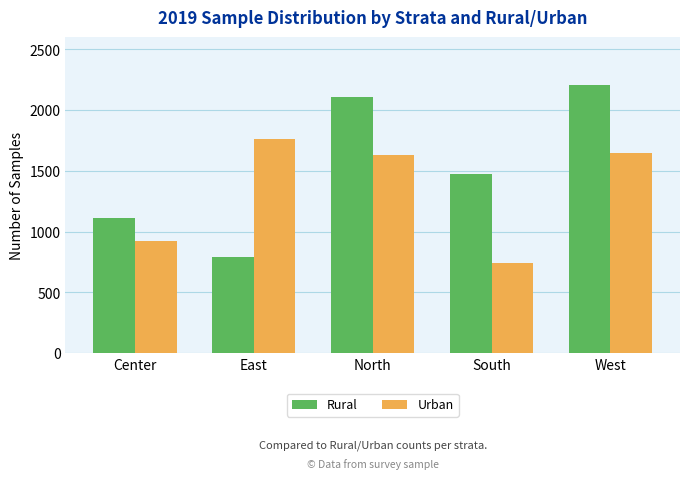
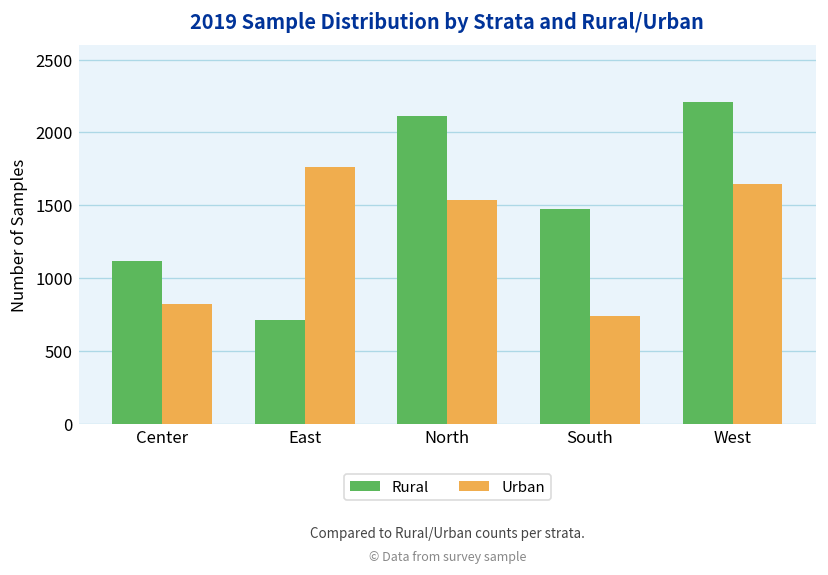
  {
    "Rural": {
      "Center": 1120,
-     "East": 800,
+     "East": 720,
      "North": 2110,
      "South": 1470,
      "West": 2210
    },
    "Urban": {
-     "Center": 920,
+     "Center": 820,
      "East": 1760,
-     "North": 1630,
+     "North": 1540,
      "South": 740,
      "West": 1640
    }
  }
